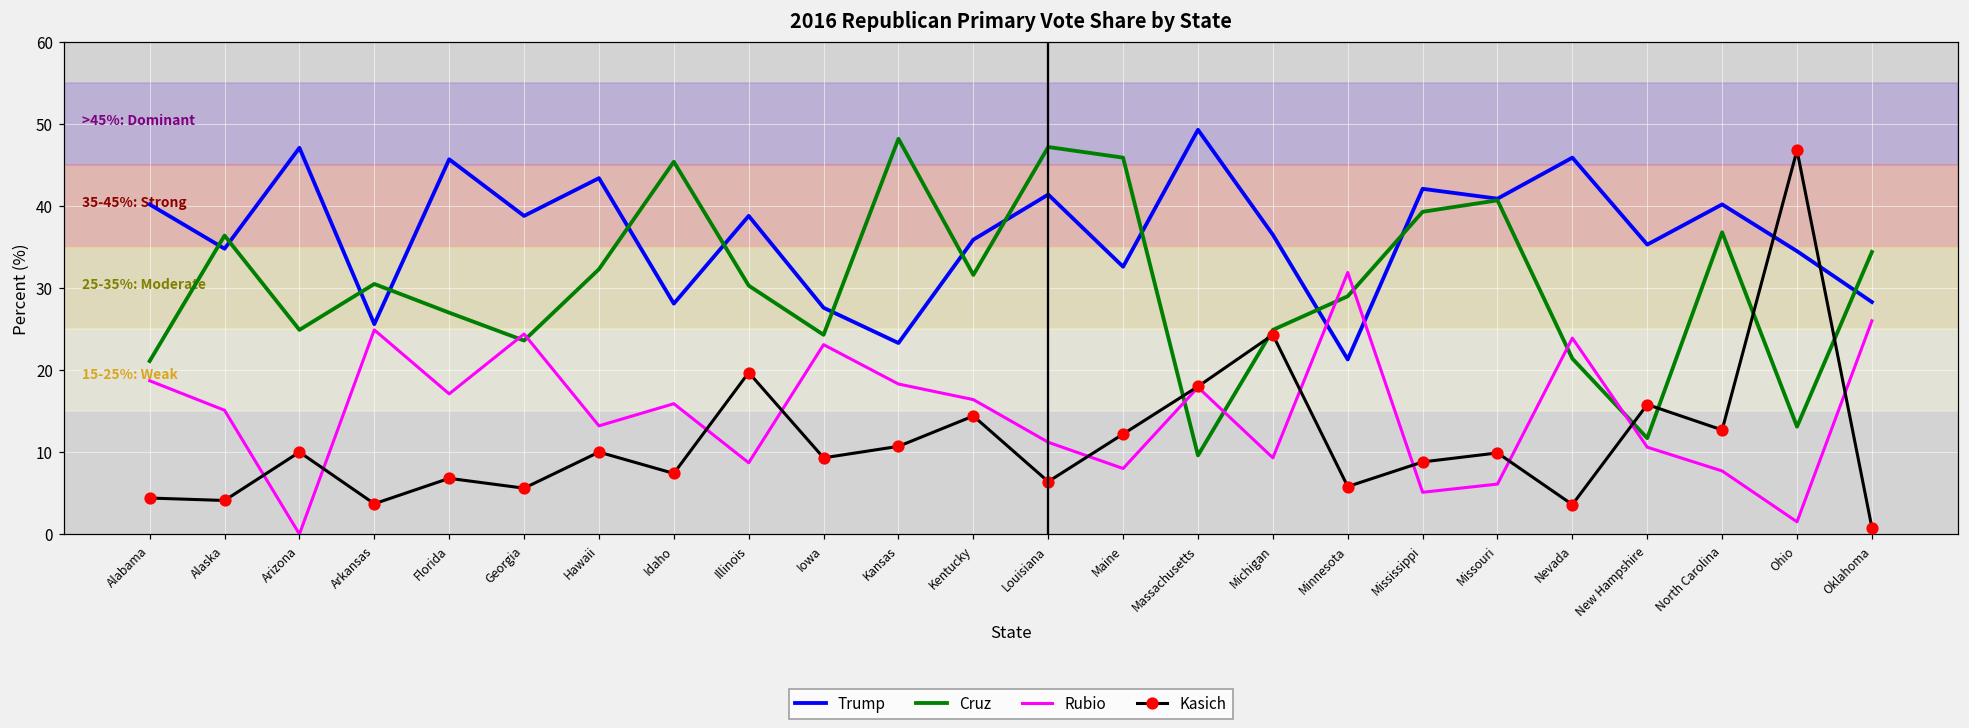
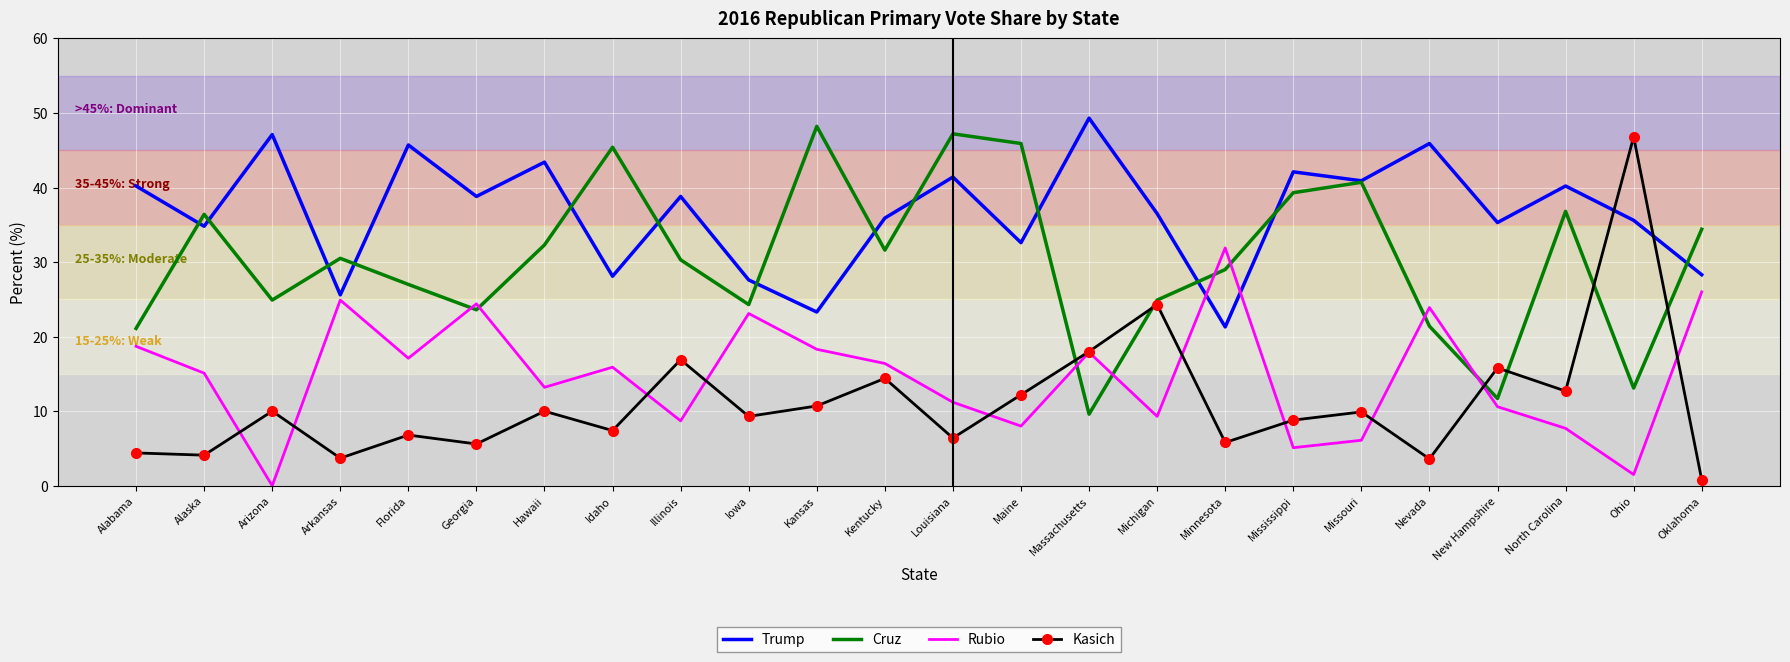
  {
    "Trump": {
      "Alaska": 35,
      "Arizona": 47,
      "Arkansas": 26,
      "Florida": 46,
      "Georgia": 39,
      "Hawaii": 43,
      "Idaho": 28,
      "Illinois": 39,
      "Iowa": 28,
      "Kansas": 23,
      "Kentucky": 36,
      "Louisiana": 41,
      "Maine": 33,
      "Massachusetts": 49,
      "Michigan": 37,
      "Minnesota": 21,
      "Mississippi": 42,
      "Nevada": 46,
      "New Hampshire": 35,
      "North Carolina": 40,
-     "Ohio": 35,
+     "Ohio": 36,
      "Oklahoma": 28
    },
    "Cruz": {
      "Alabama": 21,
      "Alaska": 36,
      "Arizona": 25,
      "Arkansas": 31,
      "Florida": 27,
      "Georgia": 24,
      "Hawaii": 32,
      "Idaho": 45,
      "Illinois": 30,
      "Iowa": 24,
      "Kansas": 48,
      "Kentucky": 32,
      "Louisiana": 47,
      "Maine": 46,
      "Massachusetts": 10,
      "Michigan": 25,
      "Minnesota": 29,
      "Mississippi": 39,
      "Nevada": 21,
      "New Hampshire": 12,
      "North Carolina": 37,
      "Ohio": 13,
      "Oklahoma": 34
    },
    "Rubio": {
      "Alaska": 15,
      "Arizona": 0,
      "Arkansas": 25,
      "Florida": 17,
      "Georgia": 24,
      "Hawaii": 13,
      "Idaho": 16,
      "Illinois": 9,
      "Iowa": 23,
      "Kansas": 18,
      "Kentucky": 16,
      "Louisiana": 11,
      "Maine": 8,
      "Michigan": 9,
      "Minnesota": 32,
      "Mississippi": 5,
      "Missouri": 6,
      "Nevada": 24,
      "New Hampshire": 11,
      "North Carolina": 8,
      "Ohio": 2,
      "Oklahoma": 26
    },
    "Kasich": {
      "Alabama": 4,
      "Alaska": 4,
      "Arizona": 10,
      "Arkansas": 4,
      "Florida": 7,
      "Georgia": 6,
      "Hawaii": 10,
      "Idaho": 7,
-     "Illinois": 20,
+     "Illinois": 17,
      "Iowa": 9,
      "Kansas": 11,
      "Kentucky": 14,
      "Louisiana": 6,
      "Maine": 12,
      "Michigan": 24,
      "Minnesota": 6,
      "Mississippi": 9,
      "Missouri": 10,
      "Nevada": 4,
      "New Hampshire": 16,
      "North Carolina": 13,
      "Ohio": 47,
      "Oklahoma": 1
    }
  }
